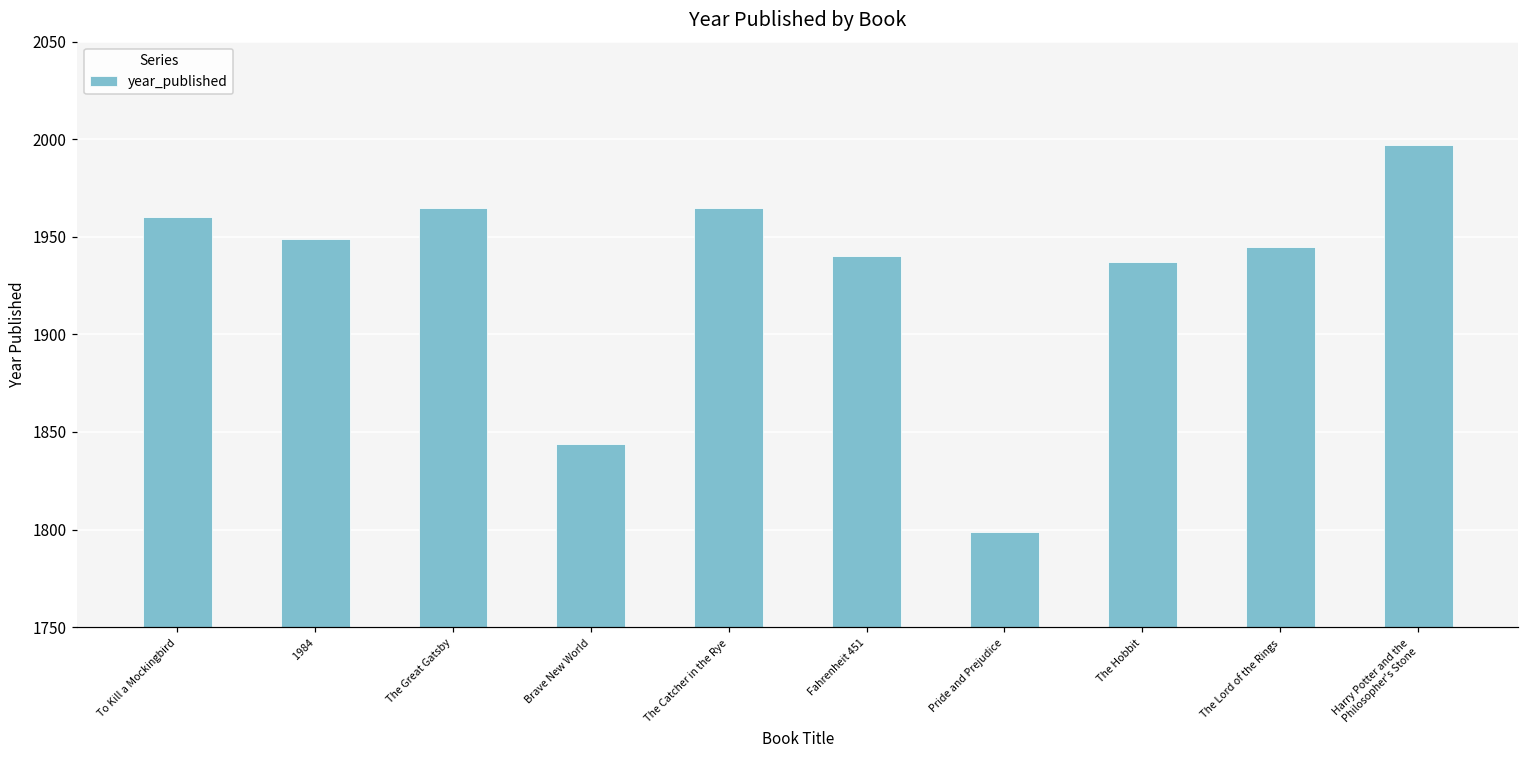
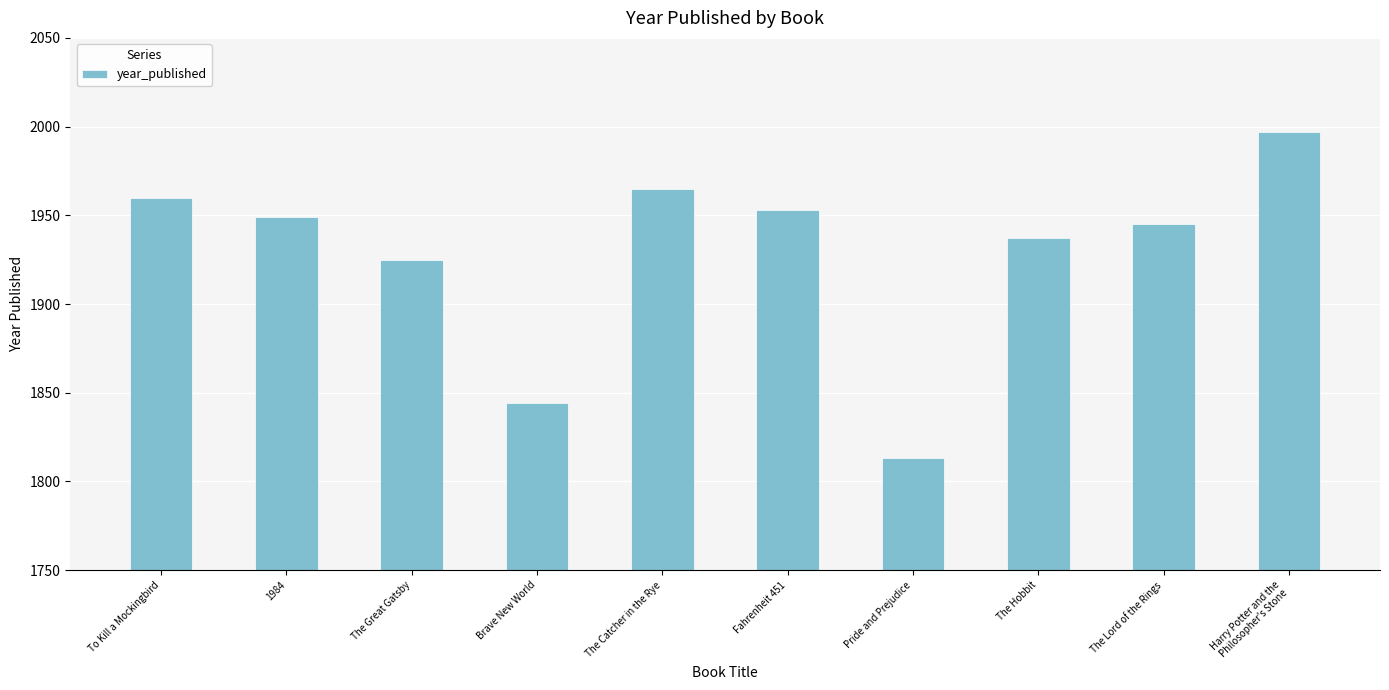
  {
    "To Kill a Mockingbird": 1960,
    "1984": 1949,
-   "The Great Gatsby": 1965,
+   "The Great Gatsby": 1925,
    "Brave New World": 1844,
    "The Catcher in the Rye": 1965,
-   "Fahrenheit 451": 1940,
-   "Pride and Prejudice": 1799,
+   "Fahrenheit 451": 1953,
+   "Pride and Prejudice": 1813,
    "The Hobbit": 1937,
    "The Lord of the Rings": 1945,
    "Harry Potter and the Philosopher's Stone": 1997
  }
